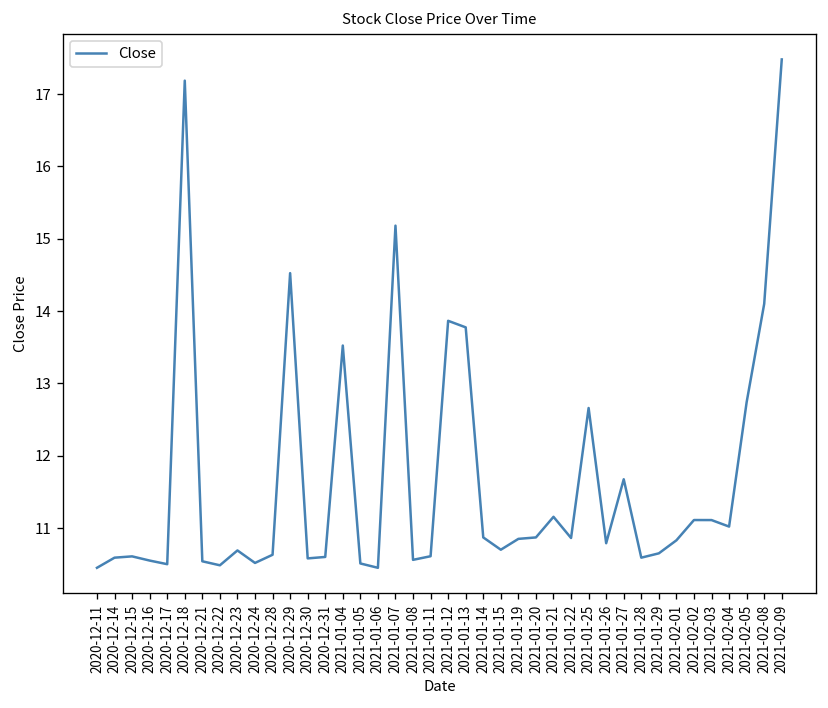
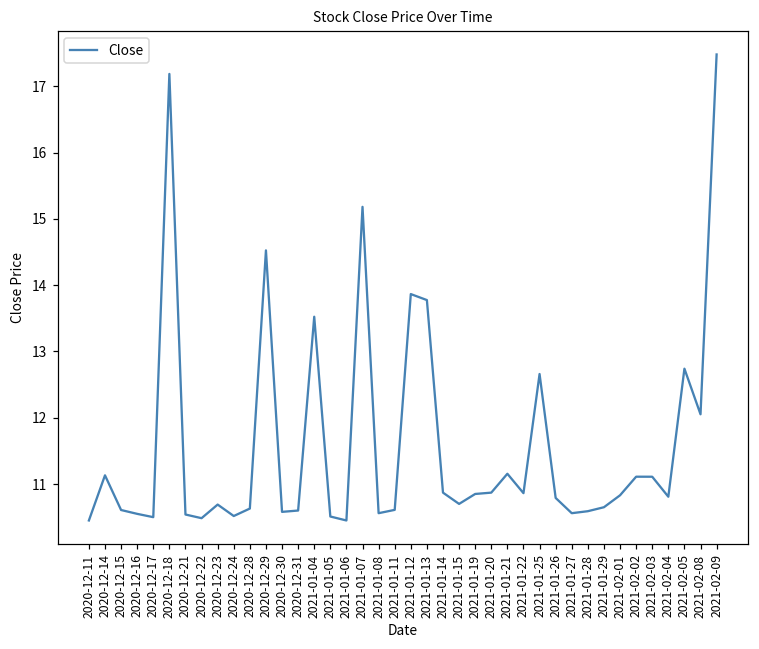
  {
    "2020-12-11": 10.4,
-   "2020-12-14": 10.6,
+   "2020-12-14": 11.1,
    "2020-12-15": 10.6,
    "2020-12-16": 10.6,
    "2020-12-17": 10.5,
    "2020-12-18": 17.2,
    "2020-12-21": 10.5,
    "2020-12-22": 10.5,
    "2020-12-23": 10.7,
    "2020-12-24": 10.5,
    "2020-12-28": 10.6,
    "2020-12-29": 14.5,
    "2020-12-30": 10.6,
    "2020-12-31": 10.6,
    "2021-01-04": 13.5,
    "2021-01-05": 10.5,
    "2021-01-06": 10.4,
    "2021-01-07": 15.2,
    "2021-01-08": 10.6,
    "2021-01-11": 10.6,
    "2021-01-12": 13.9,
    "2021-01-13": 13.8,
    "2021-01-14": 10.9,
    "2021-01-15": 10.7,
    "2021-01-19": 10.9,
    "2021-01-20": 10.9,
    "2021-01-21": 11.2,
    "2021-01-22": 10.9,
    "2021-01-25": 12.7,
    "2021-01-26": 10.8,
-   "2021-01-27": 11.7,
+   "2021-01-27": 10.6,
    "2021-01-28": 10.6,
    "2021-01-29": 10.6,
    "2021-02-01": 10.8,
    "2021-02-02": 11.1,
    "2021-02-03": 11.1,
-   "2021-02-04": 11.0,
+   "2021-02-04": 10.8,
    "2021-02-05": 12.7,
-   "2021-02-08": 14.1,
+   "2021-02-08": 12.1,
    "2021-02-09": 17.5
  }
